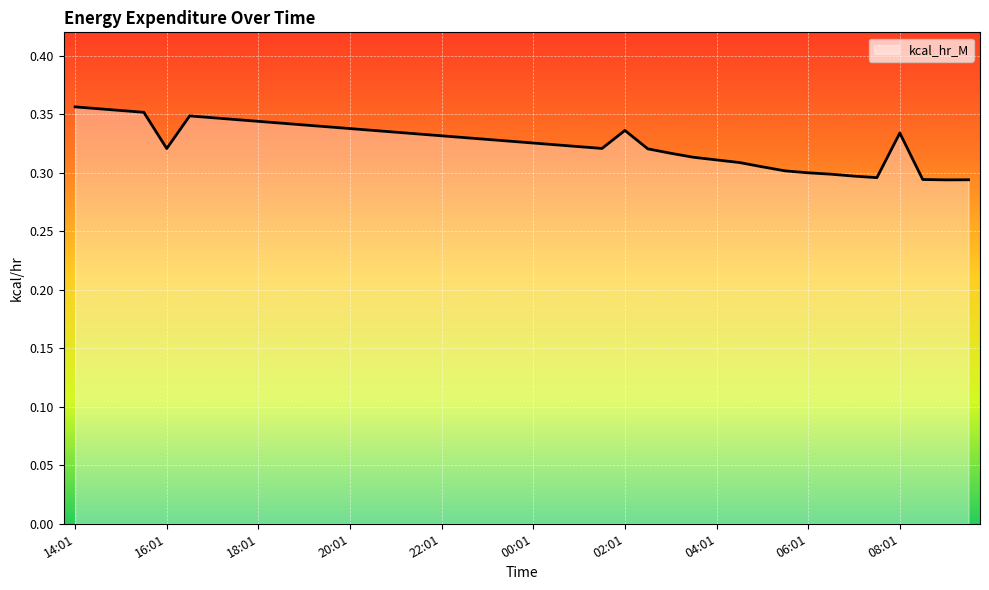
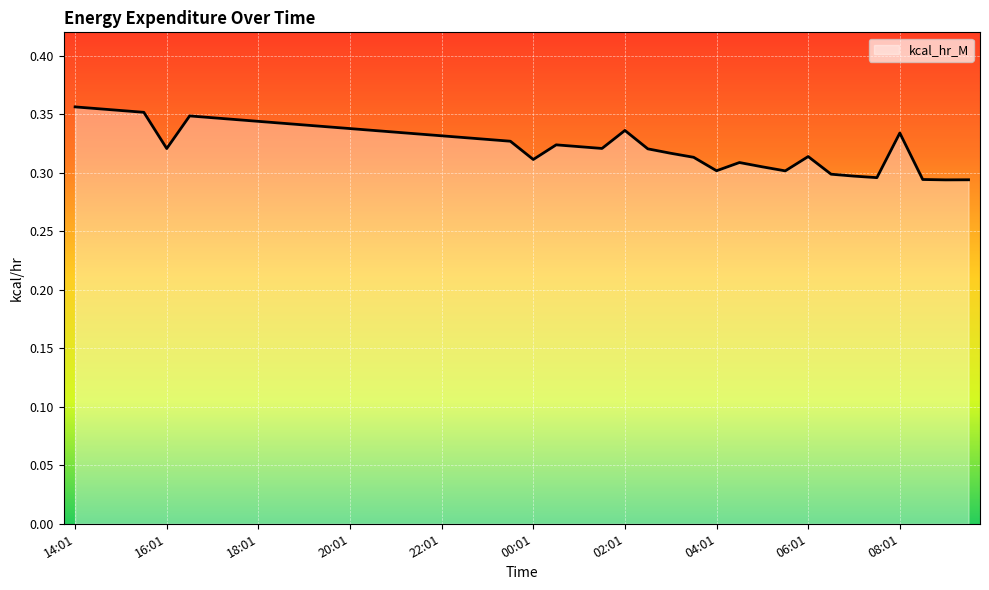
  {
    "14:01": 0.356,
    "16:01": 0.321,
    "18:01": 0.344,
    "20:01": 0.338,
    "22:01": 0.332,
-   "00:01": 0.325,
+   "00:01": 0.311,
    "02:01": 0.336,
-   "04:01": 0.311,
-   "06:01": 0.300,
+   "04:01": 0.302,
+   "06:01": 0.314,
    "08:01": 0.334
  }
